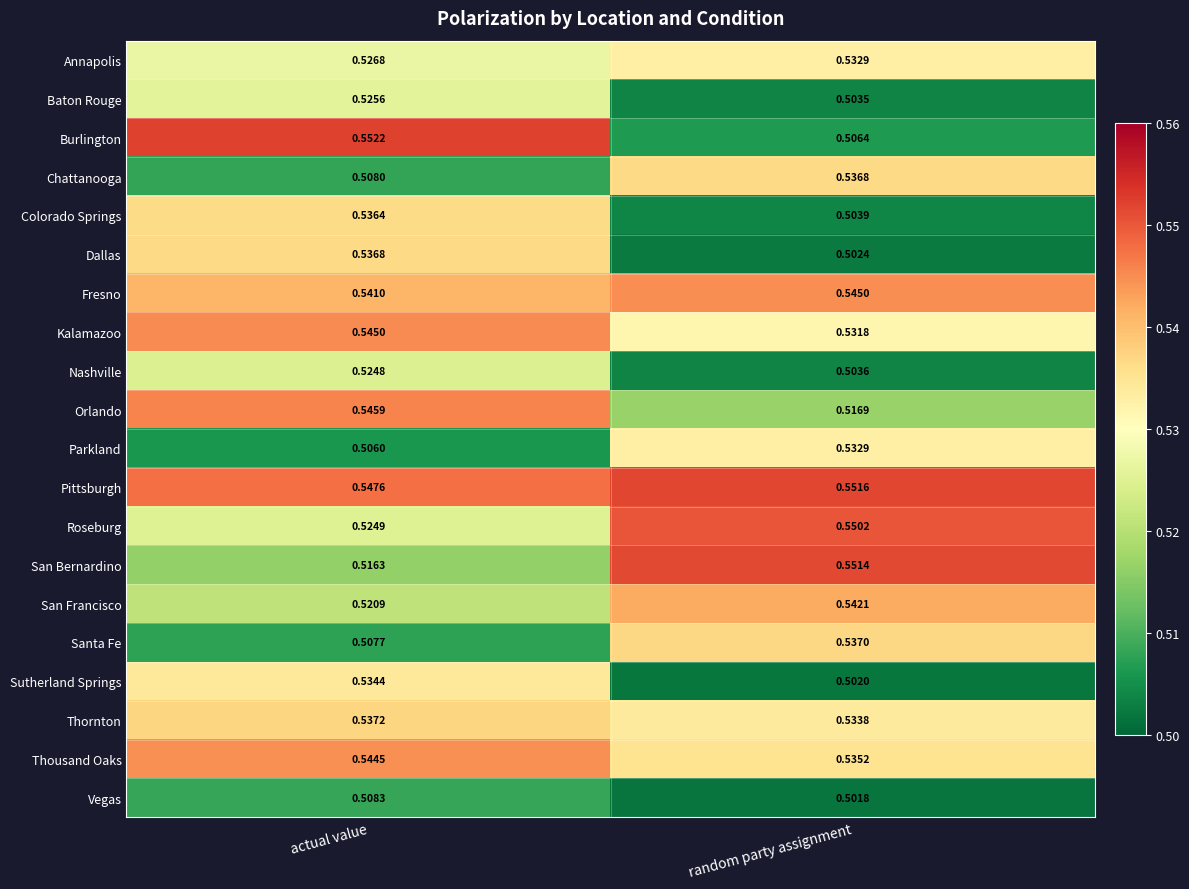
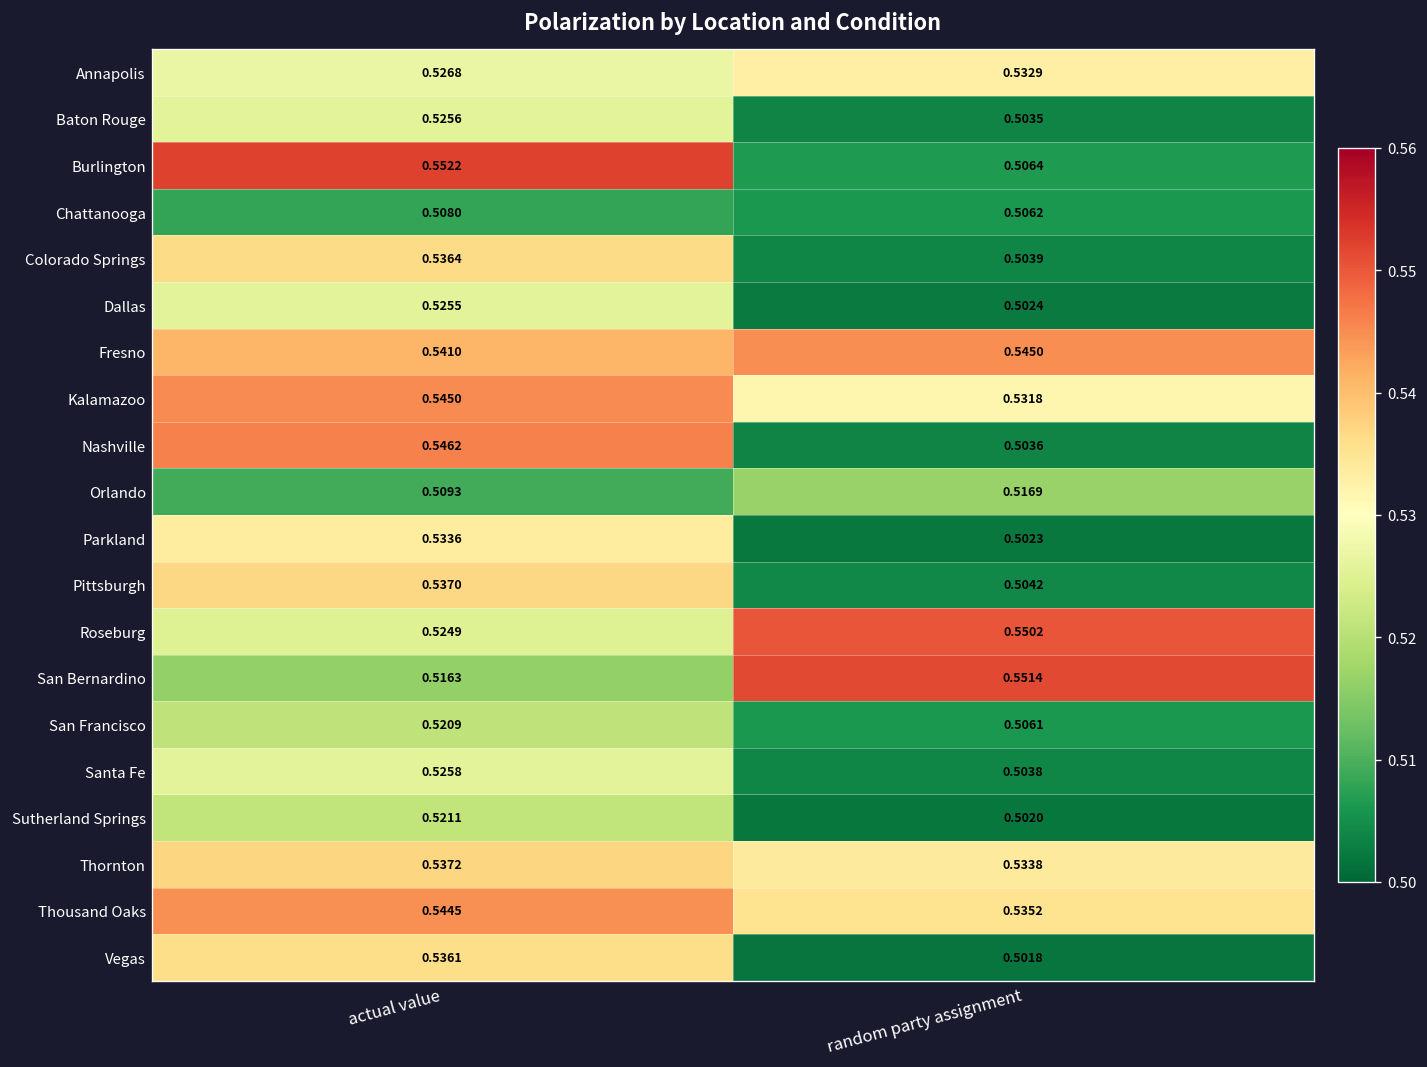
  {
    "Annapolis": {
      "actual value": 0.5268,
      "random party assignment": 0.5329
    },
    "Baton Rouge": {
      "actual value": 0.5256,
      "random party assignment": 0.5035
    },
    "Burlington": {
      "actual value": 0.5522,
      "random party assignment": 0.5064
    },
    "Chattanooga": {
      "actual value": 0.5080,
-     "random party assignment": 0.5368
+     "random party assignment": 0.5062
    },
    "Colorado Springs": {
      "actual value": 0.5364,
      "random party assignment": 0.5039
    },
    "Dallas": {
-     "actual value": 0.5368,
+     "actual value": 0.5255,
      "random party assignment": 0.5024
    },
    "Fresno": {
      "actual value": 0.5410,
      "random party assignment": 0.5450
    },
    "Kalamazoo": {
      "actual value": 0.5450,
      "random party assignment": 0.5318
    },
    "Nashville": {
-     "actual value": 0.5248,
+     "actual value": 0.5462,
      "random party assignment": 0.5036
    },
    "Orlando": {
-     "actual value": 0.5459,
+     "actual value": 0.5093,
      "random party assignment": 0.5169
    },
    "Parkland": {
-     "actual value": 0.5060,
-     "random party assignment": 0.5329
+     "actual value": 0.5336,
+     "random party assignment": 0.5023
    },
    "Pittsburgh": {
-     "actual value": 0.5476,
-     "random party assignment": 0.5516
+     "actual value": 0.5370,
+     "random party assignment": 0.5042
    },
    "Roseburg": {
      "actual value": 0.5249,
      "random party assignment": 0.5502
    },
    "San Bernardino": {
      "actual value": 0.5163,
      "random party assignment": 0.5514
    },
    "San Francisco": {
      "actual value": 0.5209,
-     "random party assignment": 0.5421
+     "random party assignment": 0.5061
    },
    "Santa Fe": {
-     "actual value": 0.5077,
-     "random party assignment": 0.5370
+     "actual value": 0.5258,
+     "random party assignment": 0.5038
    },
    "Sutherland Springs": {
-     "actual value": 0.5344,
+     "actual value": 0.5211,
      "random party assignment": 0.5020
    },
    "Thornton": {
      "actual value": 0.5372,
      "random party assignment": 0.5338
    },
    "Thousand Oaks": {
      "actual value": 0.5445,
      "random party assignment": 0.5352
    },
    "Vegas": {
-     "actual value": 0.5083,
+     "actual value": 0.5361,
      "random party assignment": 0.5018
    }
  }
